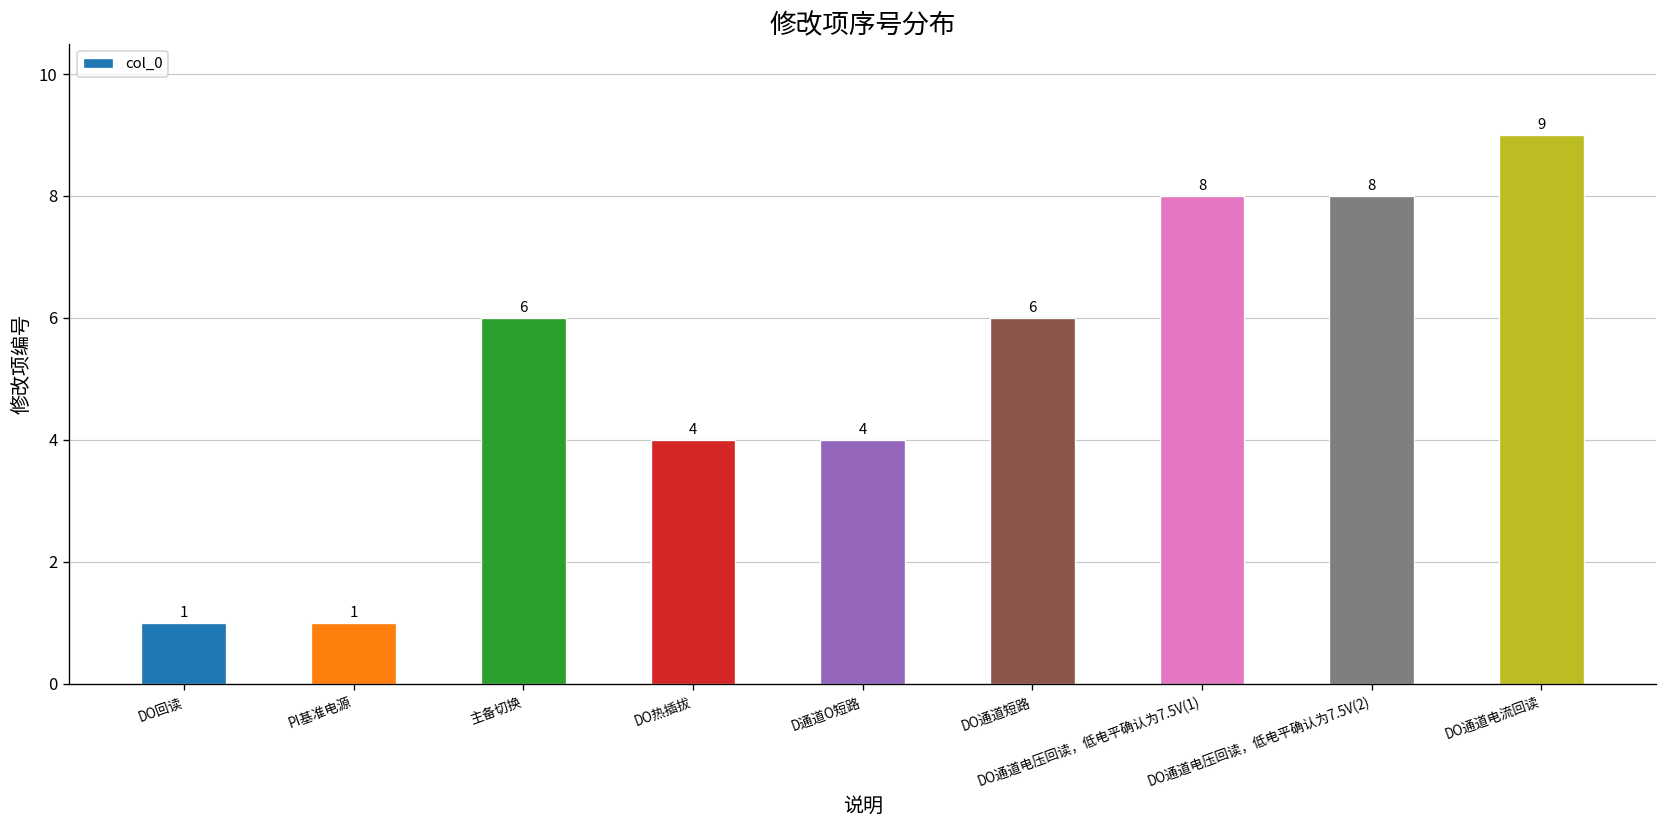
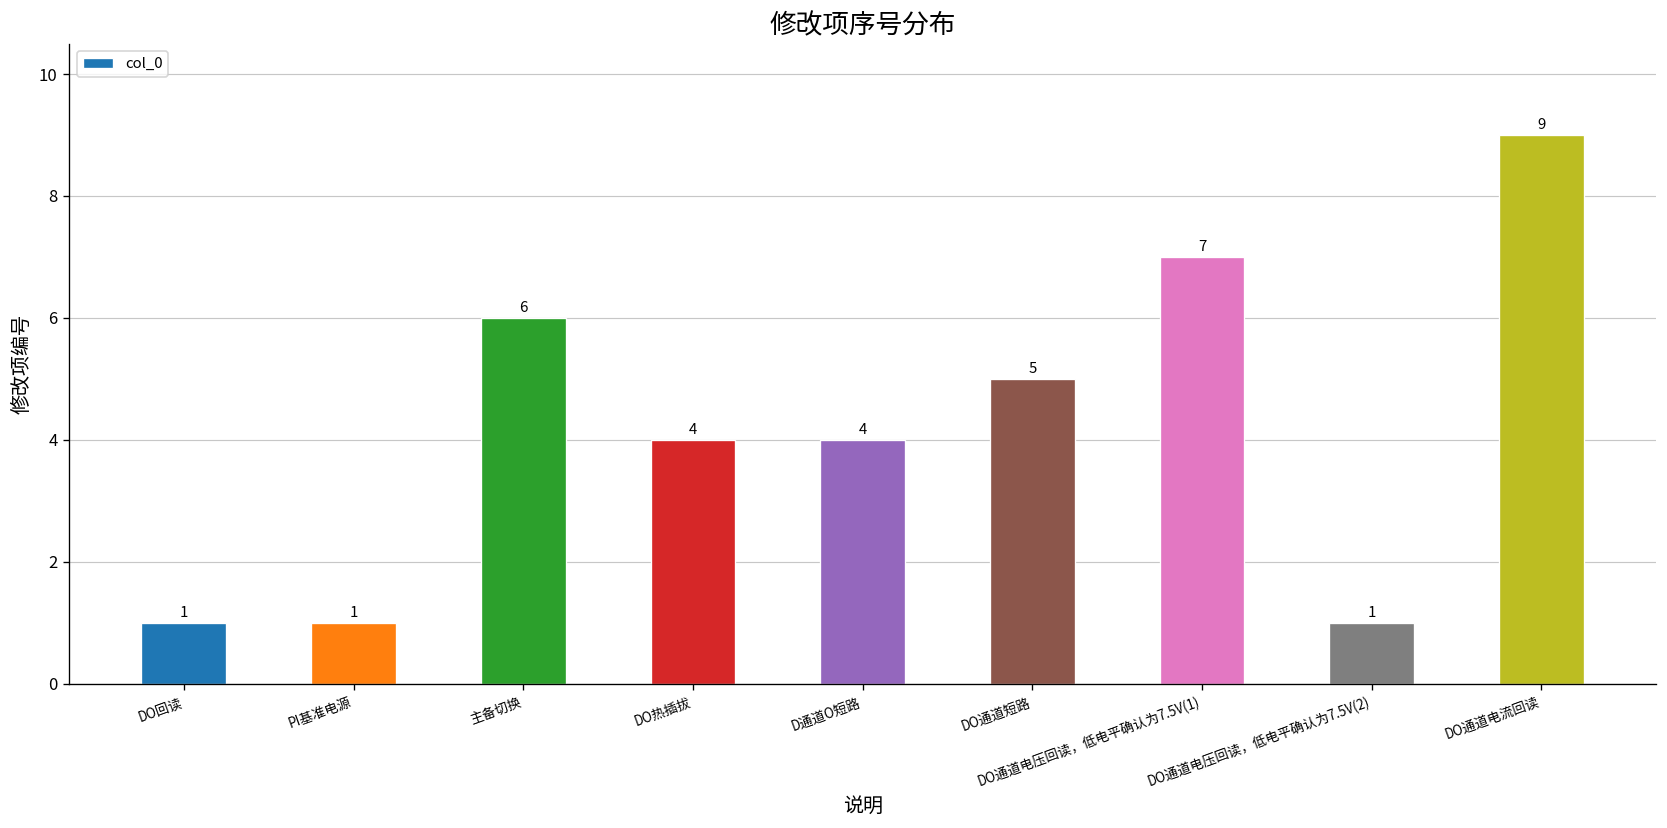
  {
    "DO回读": 1,
    "PI基准电源": 1,
    "主备切换": 6,
    "DO热插拔": 4,
    "D通道O短路": 4,
-   "DO通道短路": 6,
-   "DO通道电压回读，低电平确认为7.5V(1)": 8,
-   "DO通道电压回读，低电平确认为7.5V(2)": 8,
+   "DO通道短路": 5,
+   "DO通道电压回读，低电平确认为7.5V(1)": 7,
+   "DO通道电压回读，低电平确认为7.5V(2)": 1,
    "DO通道电流回读": 9
  }
